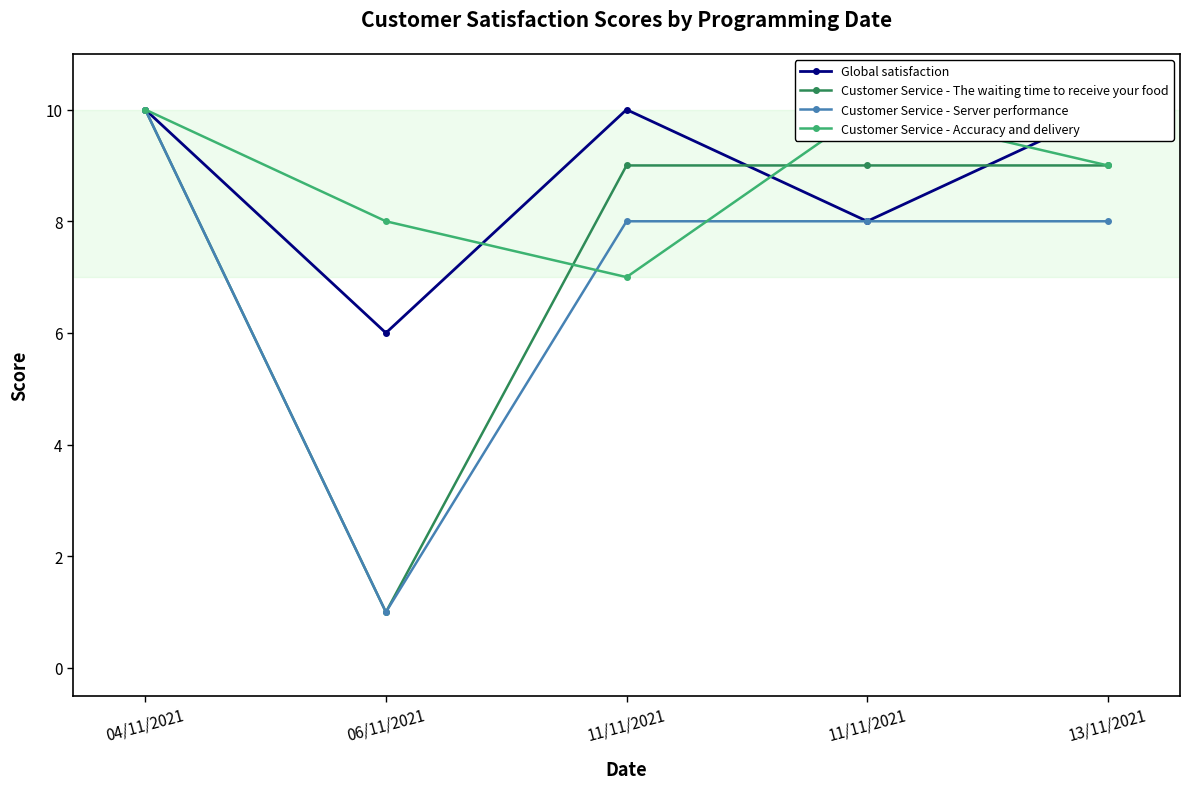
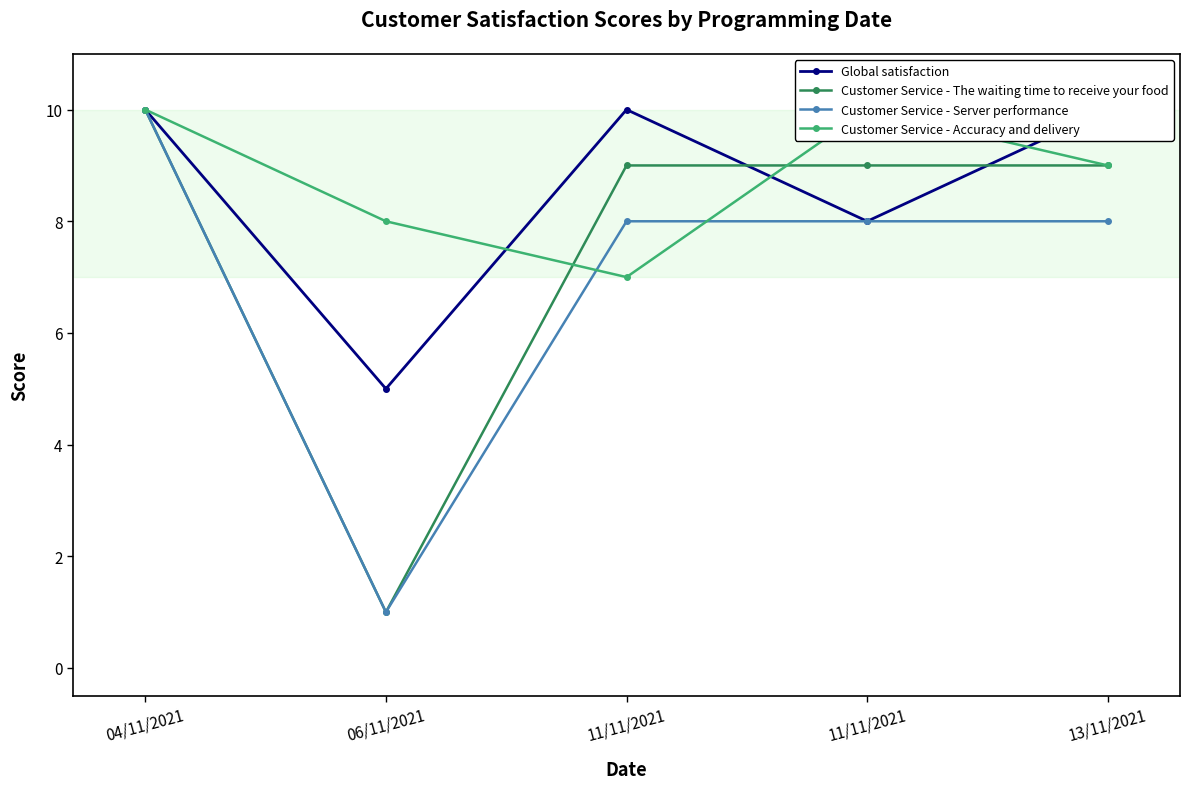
  {
    "Global satisfaction": {
-     "06/11/2021": 6
+     "06/11/2021": 5
    },
    "Customer Service - Server performance": {
      "13/11/2021": 8
    }
  }
